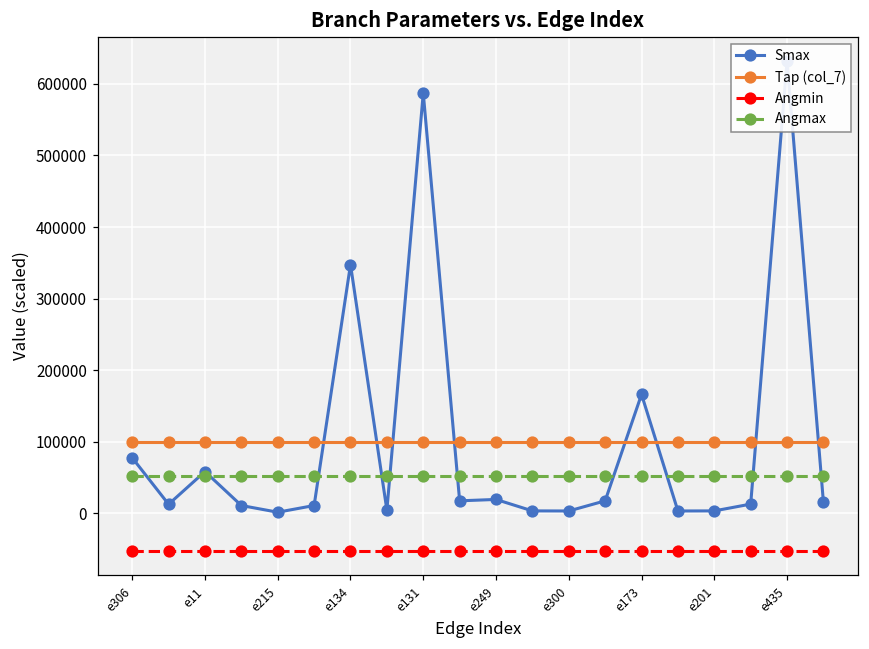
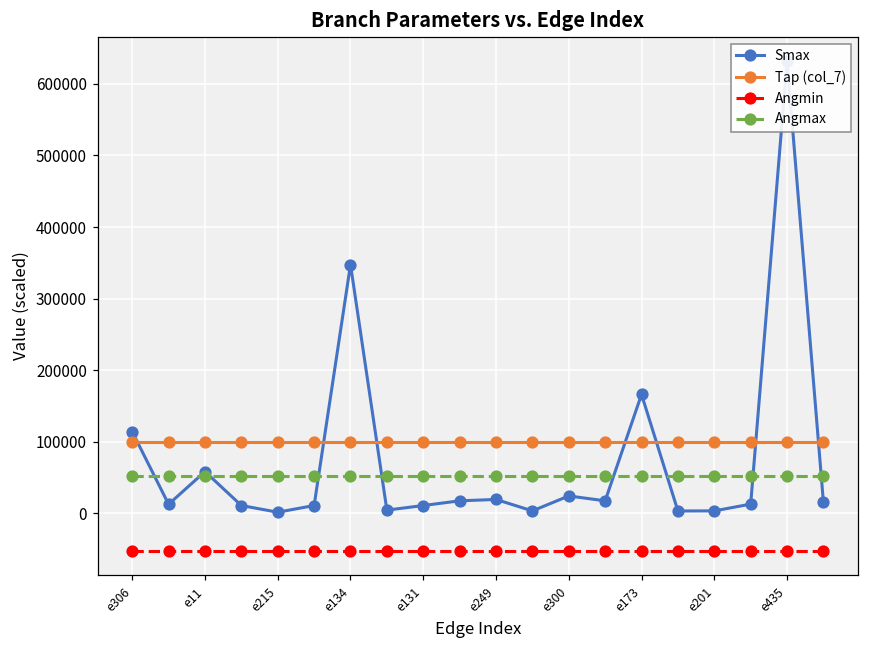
  {
    "Smax": {
-     "e306": 80000,
+     "e306": 110000,
      "e11": 60000,
      "e215": 0,
      "e134": 350000,
-     "e131": 590000,
+     "e131": 10000,
      "e249": 20000,
-     "e300": 0,
+     "e300": 20000,
      "e173": 170000,
      "e201": 0
    },
    "Tap (col_7)": {
      "e306": 100000,
      "e11": 100000,
      "e215": 100000,
      "e134": 100000,
      "e131": 100000,
      "e249": 100000,
      "e300": 100000,
      "e173": 100000,
      "e201": 100000,
      "e435": 100000
    },
    "Angmin": {
      "e306": -50000,
      "e11": -50000,
      "e215": -50000,
      "e134": -50000,
      "e131": -50000,
      "e249": -50000,
      "e300": -50000,
      "e173": -50000,
      "e201": -50000,
      "e435": -50000
    },
    "Angmax": {
      "e306": 50000,
      "e11": 50000,
      "e215": 50000,
      "e134": 50000,
      "e131": 50000,
      "e249": 50000,
      "e300": 50000,
      "e173": 50000,
      "e201": 50000,
      "e435": 50000
    }
  }
